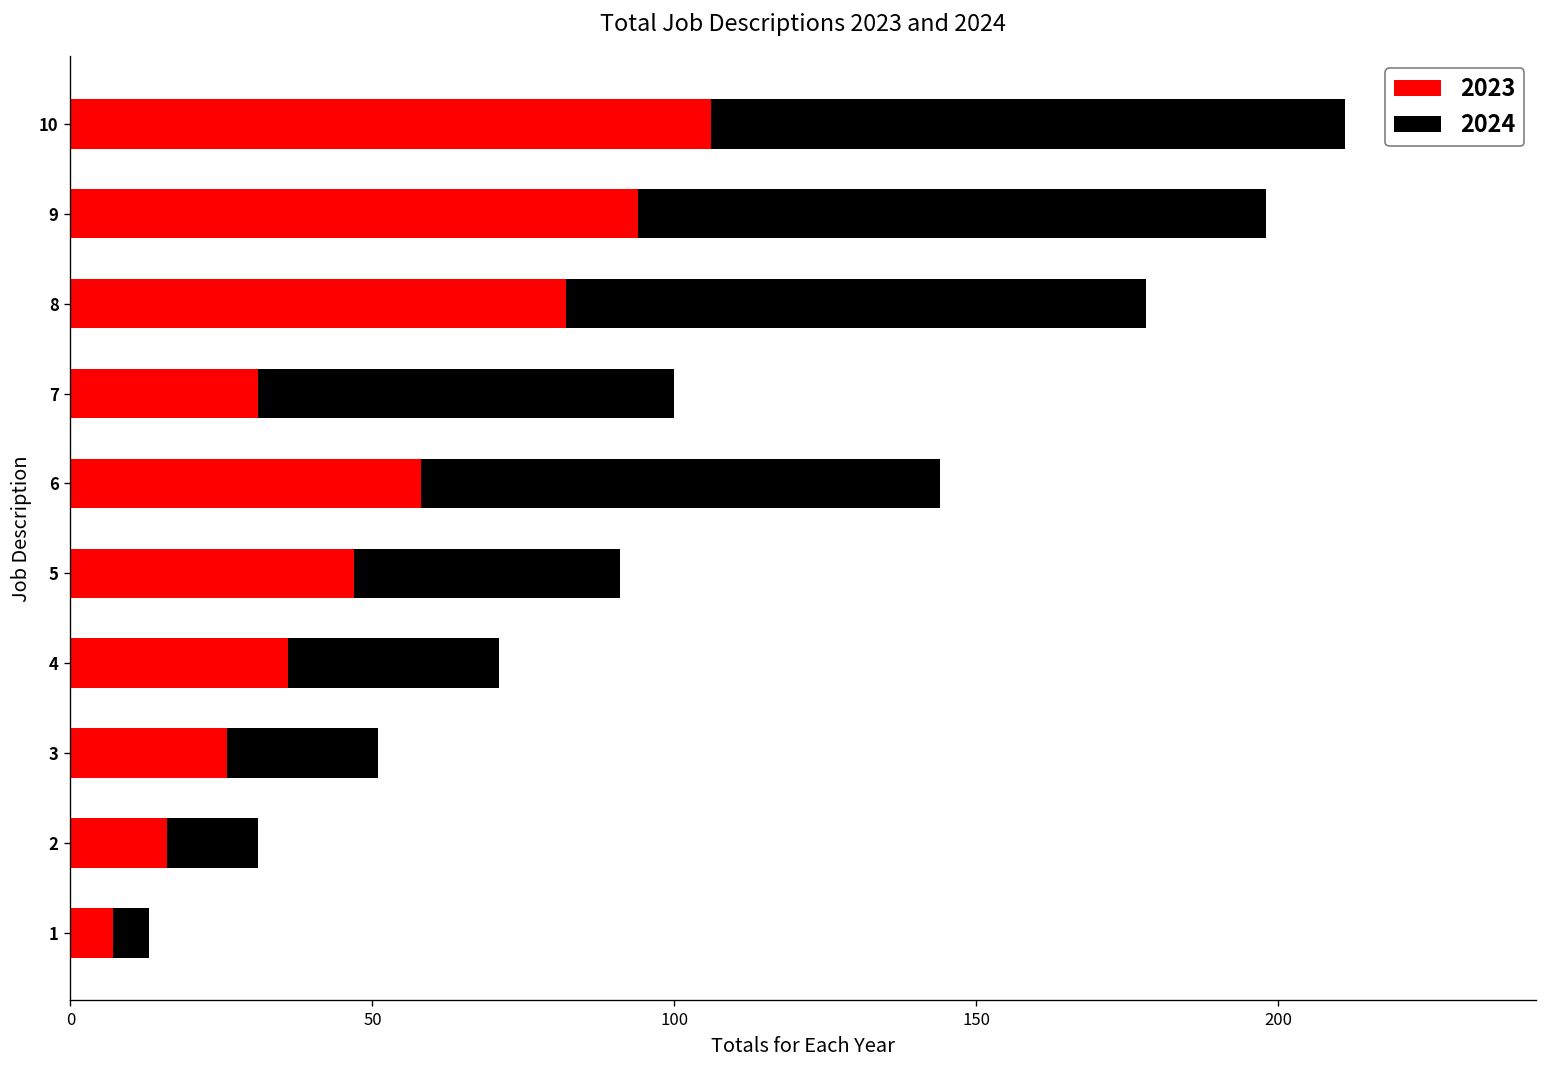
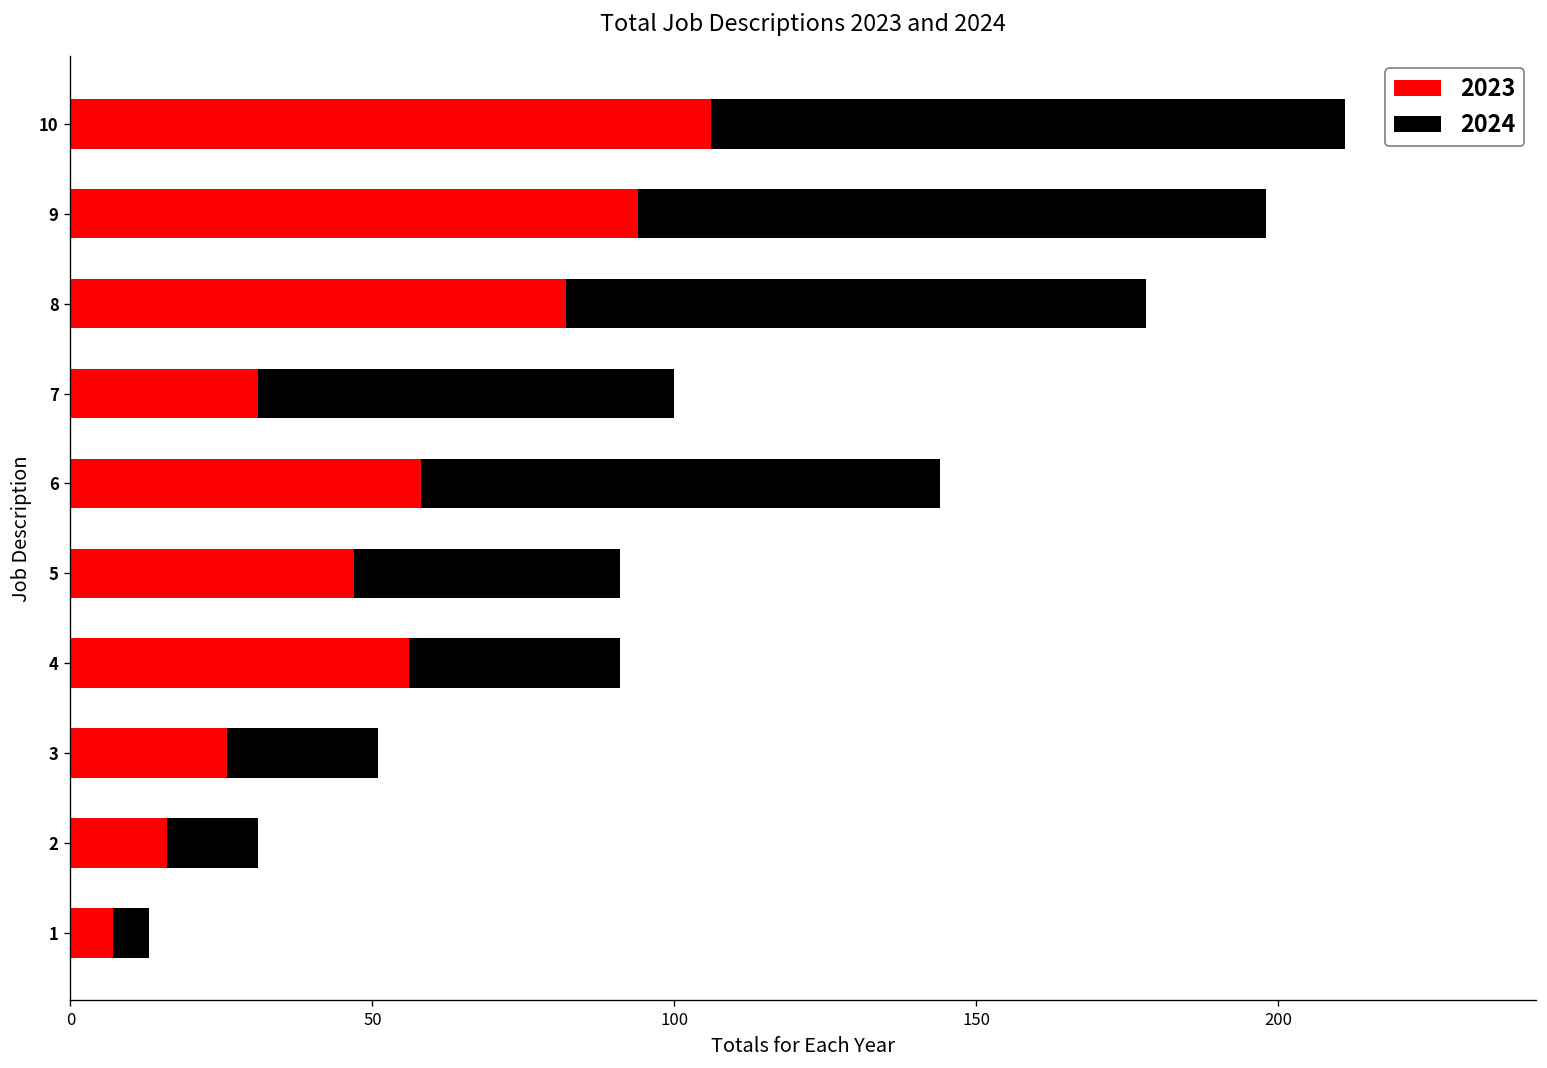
  {
    "2023": {
      "10": 106,
      "9": 94,
      "8": 82,
      "7": 31,
      "6": 58,
      "5": 47,
-     "4": 36,
+     "4": 56,
      "3": 26,
      "2": 16,
      "1": 7
    },
    "2024": {
      "10": 105,
      "9": 104,
      "8": 96,
      "7": 69,
      "6": 86,
      "5": 44,
      "4": 35,
      "3": 25,
      "2": 15,
      "1": 6
    }
  }
